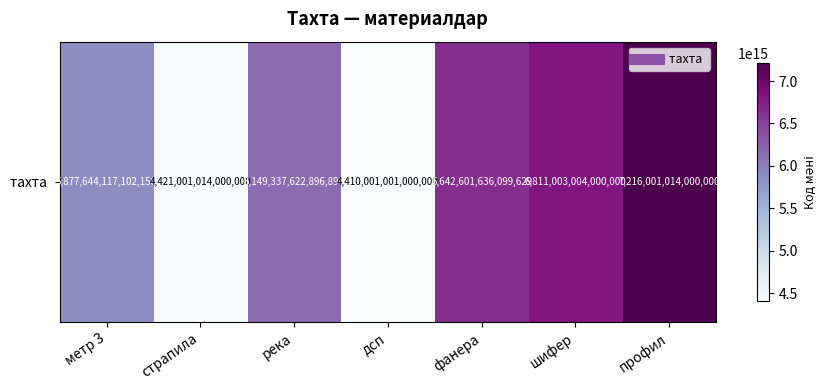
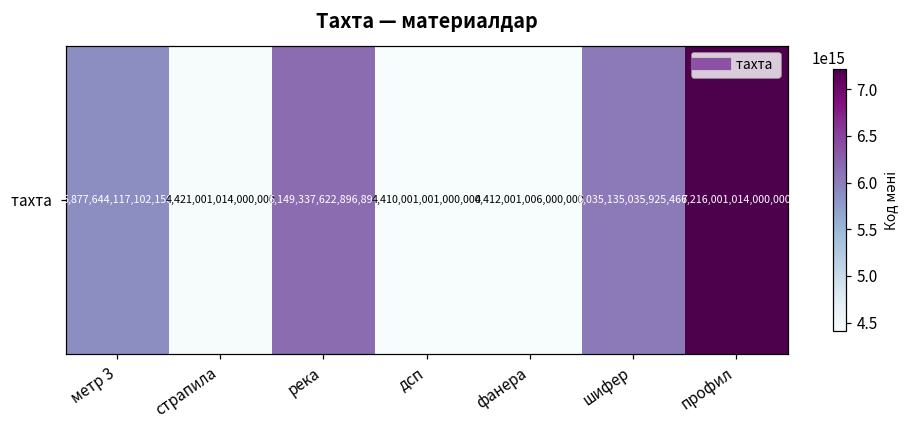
  {
    "тахта": {
      "метр 3": "5,877,644,117,102,150",
      "страпила": "4,421,001,014,000,000",
      "река": "6,149,337,622,896,894",
      "дсп": "4,410,001,001,000,000",
-     "фанера": "6,642,601,636,099,629",
-     "шифер": "6,811,003,004,000,000",
+     "фанера": "4,412,001,006,000,000",
+     "шифер": "6,035,135,035,925,466",
      "профил": "7,216,001,014,000,000"
    }
  }
